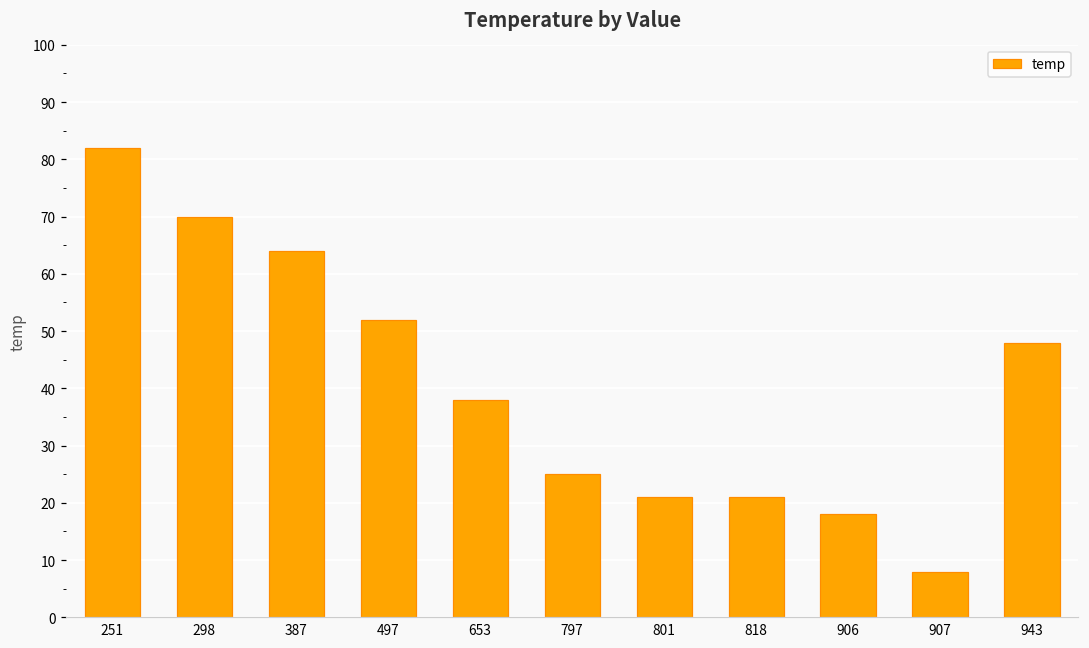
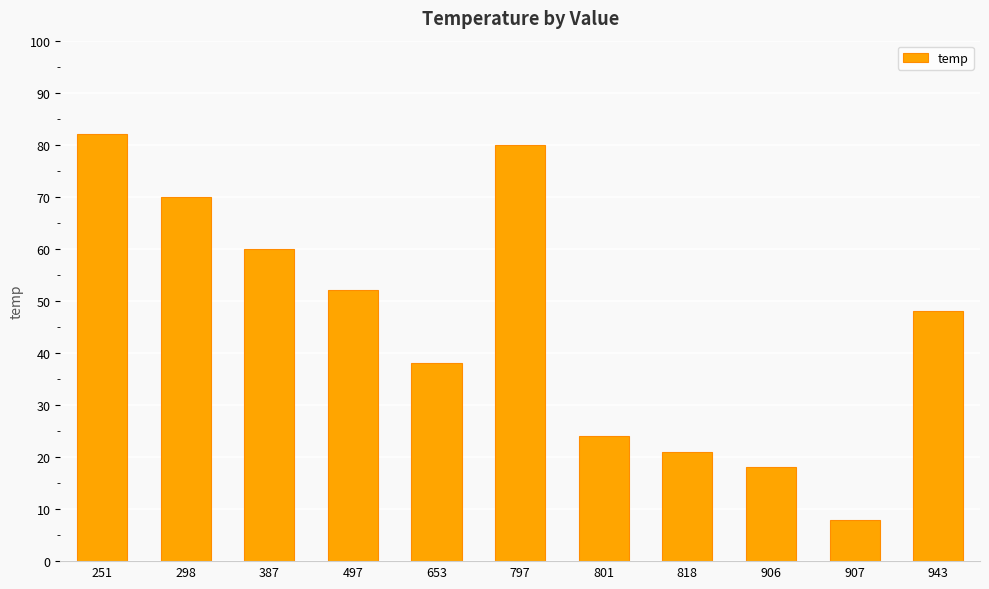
  {
    "251": 82,
    "298": 70,
-   "387": 64,
+   "387": 60,
    "497": 52,
    "653": 38,
-   "797": 25,
-   "801": 21,
+   "797": 80,
+   "801": 24,
    "818": 21,
    "906": 18,
    "907": 8,
    "943": 48
  }
